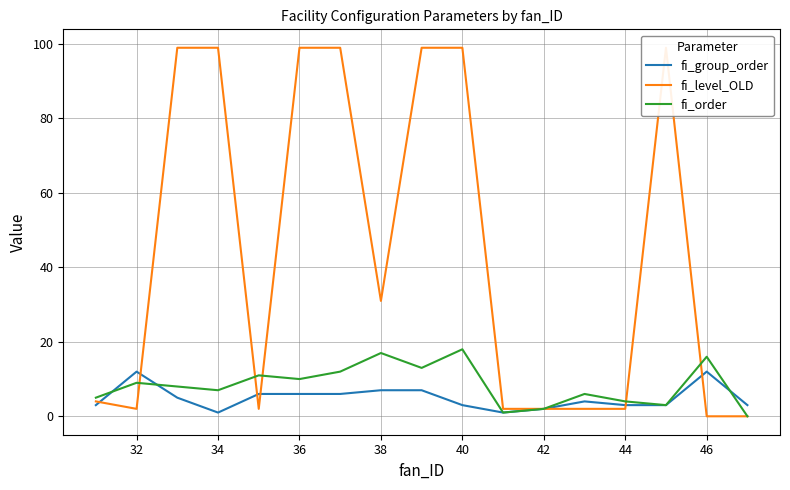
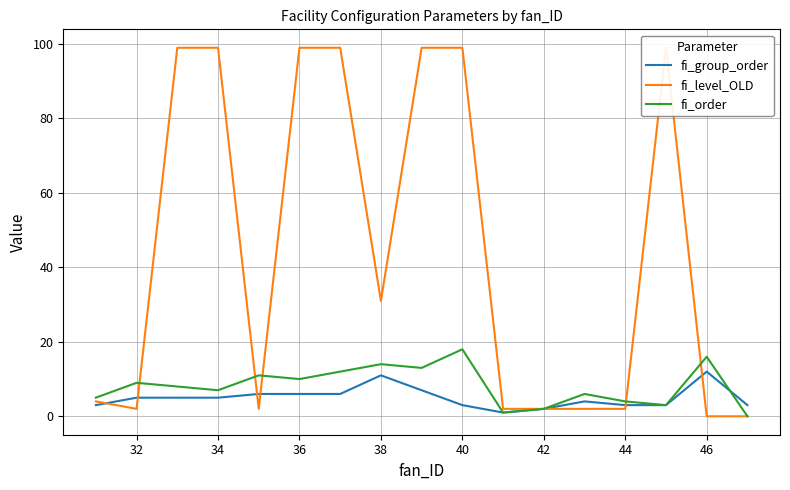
  {
    "fi_group_order": {
-     "32": 12,
-     "34": 1,
+     "32": 5,
+     "34": 5,
      "36": 6,
-     "38": 7,
+     "38": 11,
      "40": 3,
      "44": 3,
      "46": 12
    },
    "fi_level_OLD": {
      "32": 2,
      "34": 99,
      "36": 99,
      "38": 31,
      "40": 99,
      "44": 2,
      "46": 0
    },
    "fi_order": {
      "32": 9,
      "34": 7,
      "36": 10,
-     "38": 17,
+     "38": 14,
      "40": 18,
      "44": 4,
      "46": 16
    }
  }
